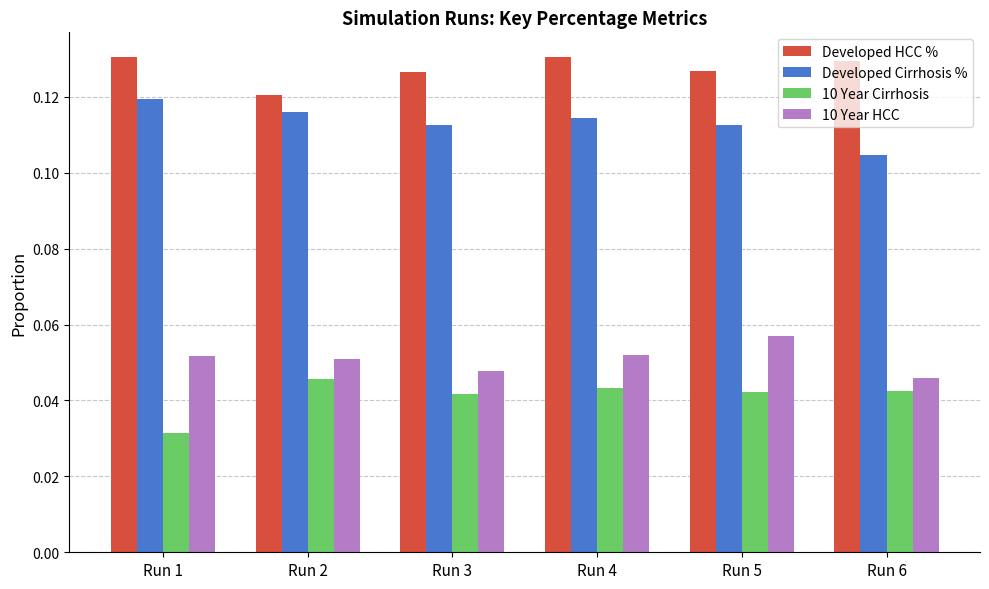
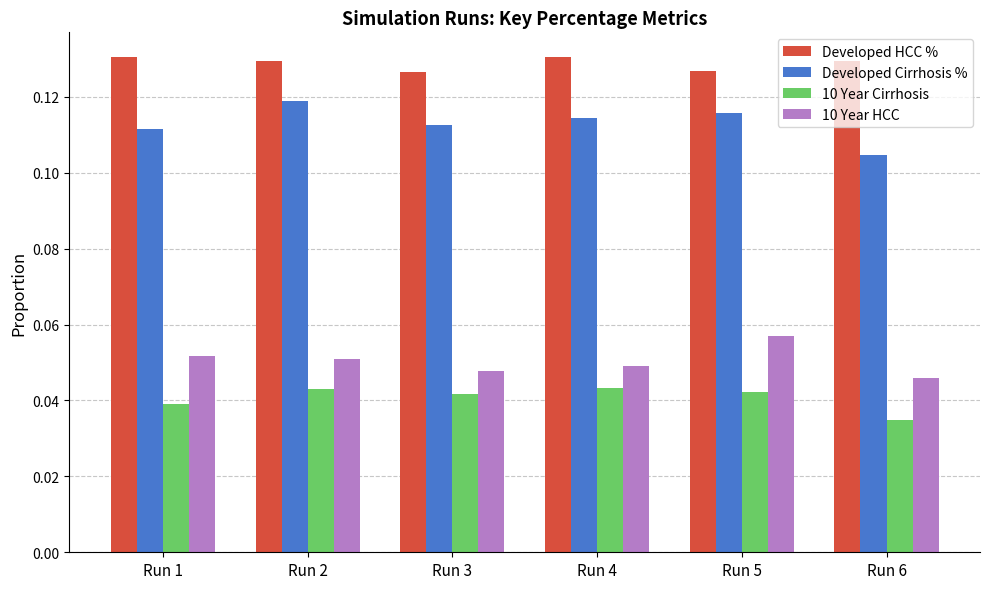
  {
    "Developed HCC %": {
      "Run 1": 0.130,
-     "Run 2": 0.121,
+     "Run 2": 0.130,
      "Run 3": 0.127,
      "Run 4": 0.131,
      "Run 5": 0.127
    },
    "Developed Cirrhosis %": {
-     "Run 1": 0.119,
-     "Run 2": 0.116,
+     "Run 1": 0.112,
+     "Run 2": 0.119,
      "Run 3": 0.113,
      "Run 4": 0.114,
-     "Run 5": 0.113,
+     "Run 5": 0.116,
      "Run 6": 0.105
    },
    "10 Year Cirrhosis": {
-     "Run 1": 0.031,
-     "Run 2": 0.046,
+     "Run 1": 0.039,
+     "Run 2": 0.043,
      "Run 3": 0.042,
      "Run 4": 0.043,
      "Run 5": 0.042,
-     "Run 6": 0.043
+     "Run 6": 0.035
    },
    "10 Year HCC": {
      "Run 1": 0.052,
      "Run 2": 0.051,
      "Run 3": 0.048,
-     "Run 4": 0.052,
+     "Run 4": 0.049,
      "Run 5": 0.057,
      "Run 6": 0.046
    }
  }
